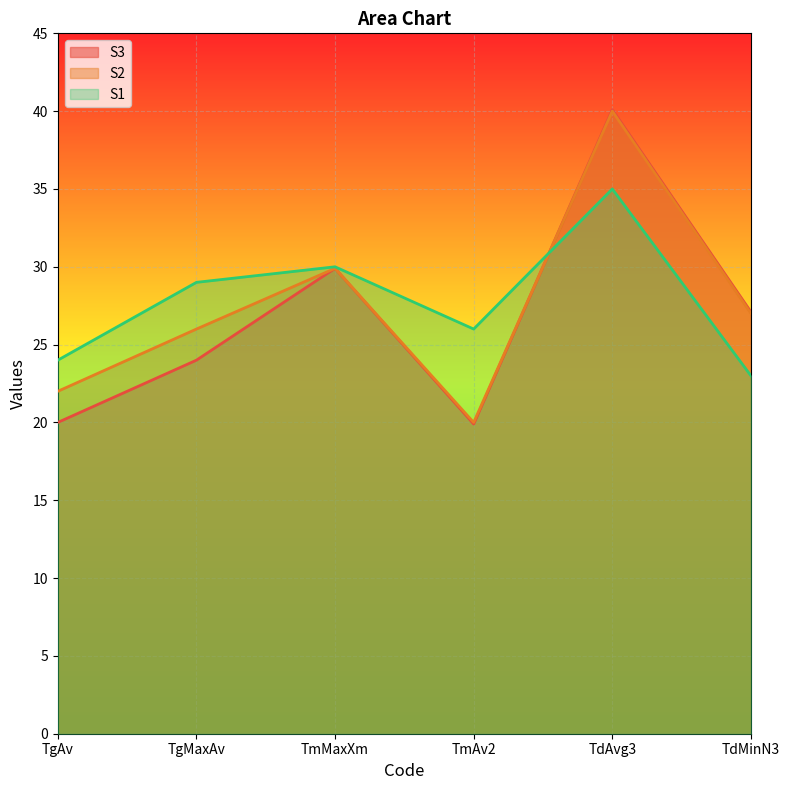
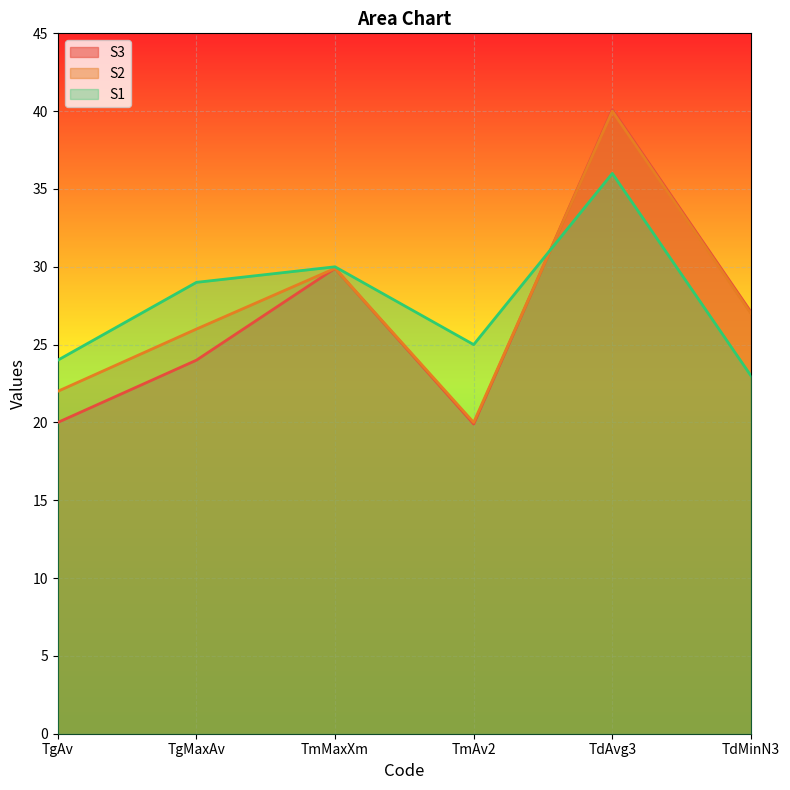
  {
    "S1": {
      "TgAv": 24,
      "TgMaxAv": 29,
-     "TmAv2": 26,
-     "TdAvg3": 35,
+     "TmAv2": 25,
+     "TdAvg3": 36,
      "TdMinN3": 23
    }
  }
